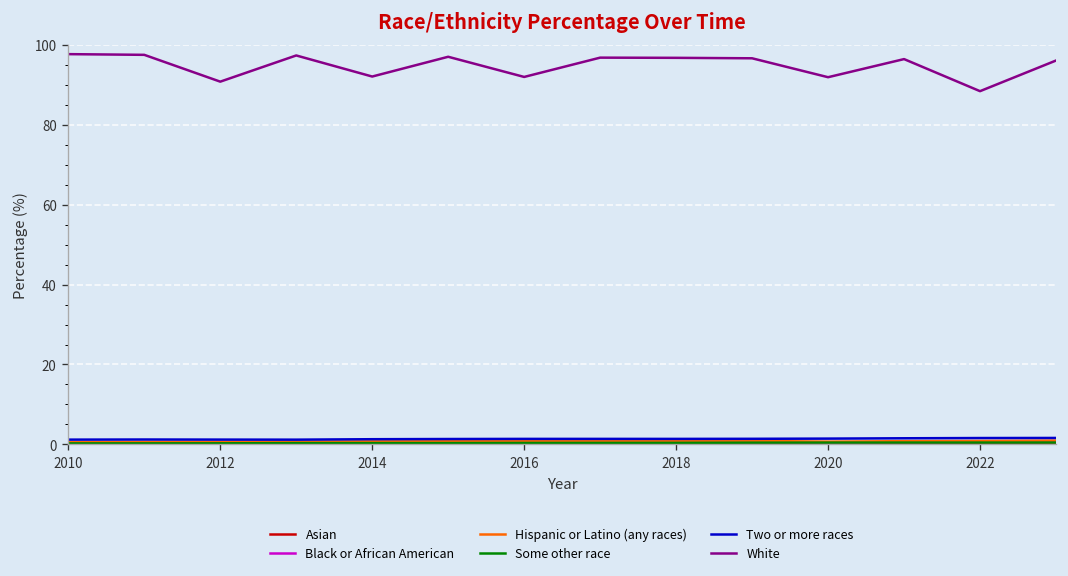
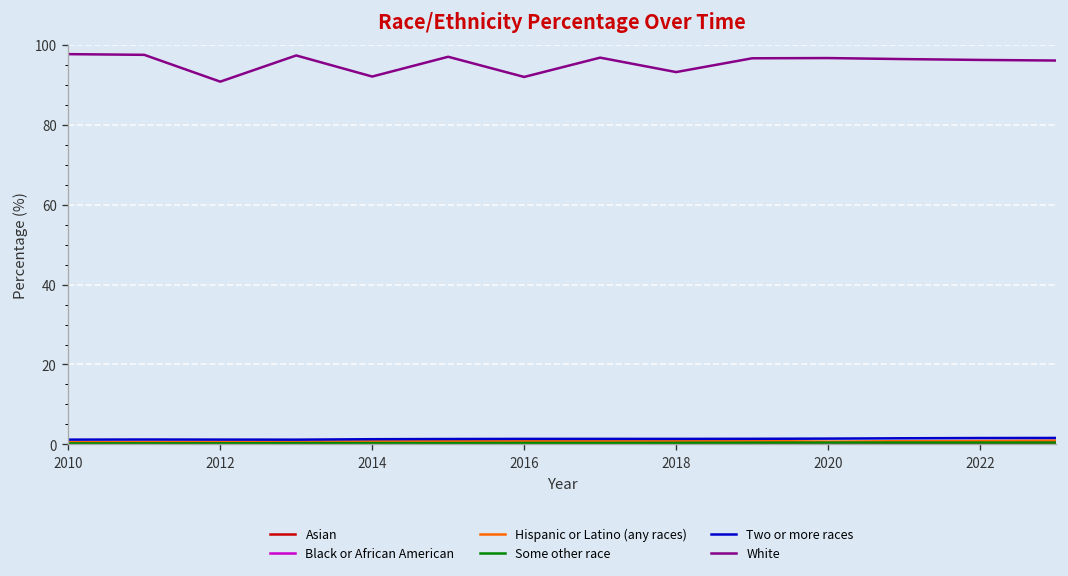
  {
    "White": {
      "2010": 98,
      "2012": 91,
      "2014": 92,
      "2016": 92,
-     "2018": 97,
-     "2020": 92,
-     "2022": 88
+     "2018": 93,
+     "2020": 97,
+     "2022": 96
    }
  }
